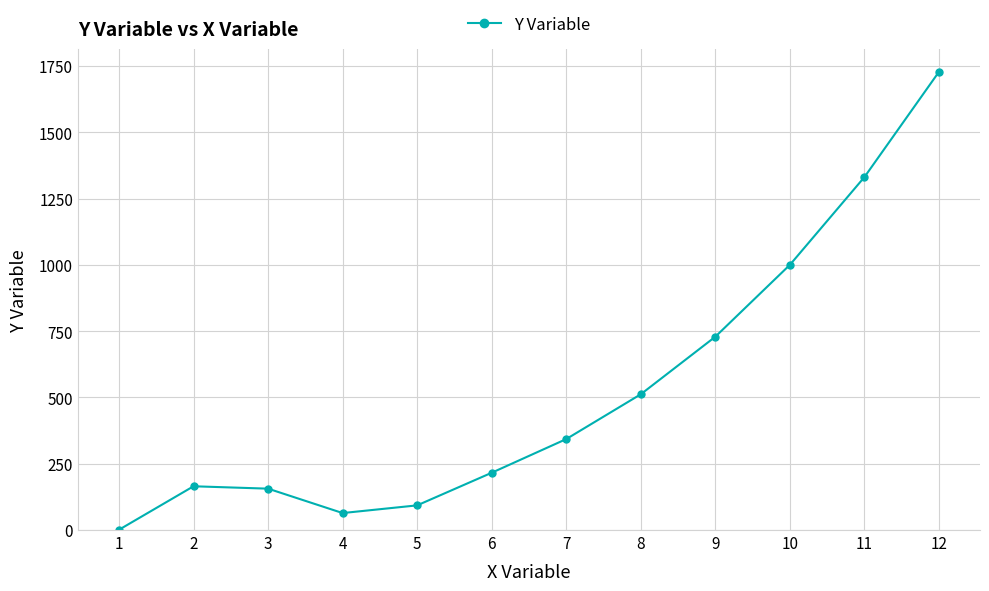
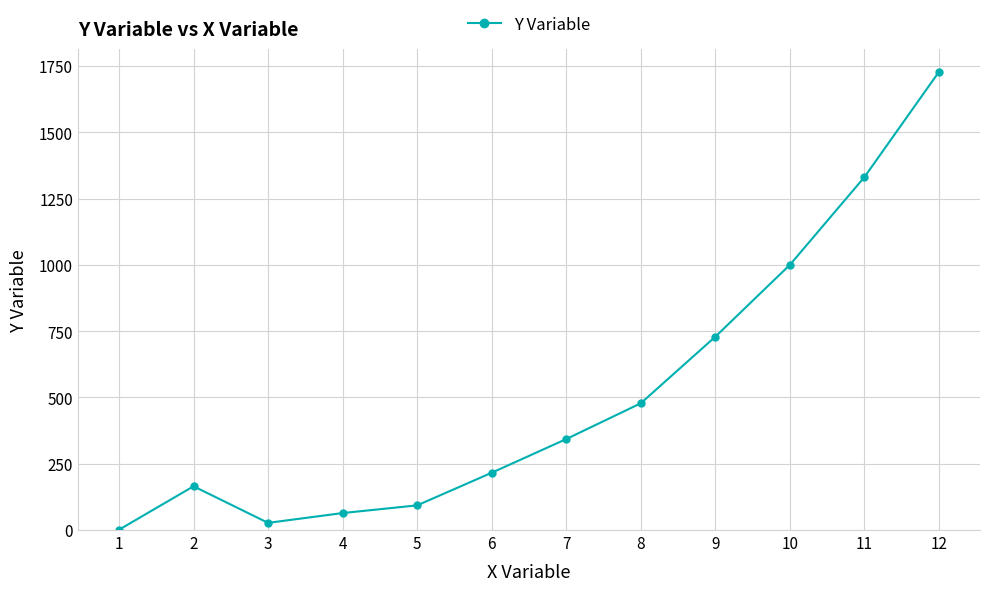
  {
    "1": 0,
    "2": 170,
-   "3": 160,
+   "3": 30,
    "4": 60,
    "5": 90,
    "6": 220,
    "7": 340,
-   "8": 510,
+   "8": 480,
    "9": 730,
    "10": 1000,
    "11": 1330,
    "12": 1730
  }
